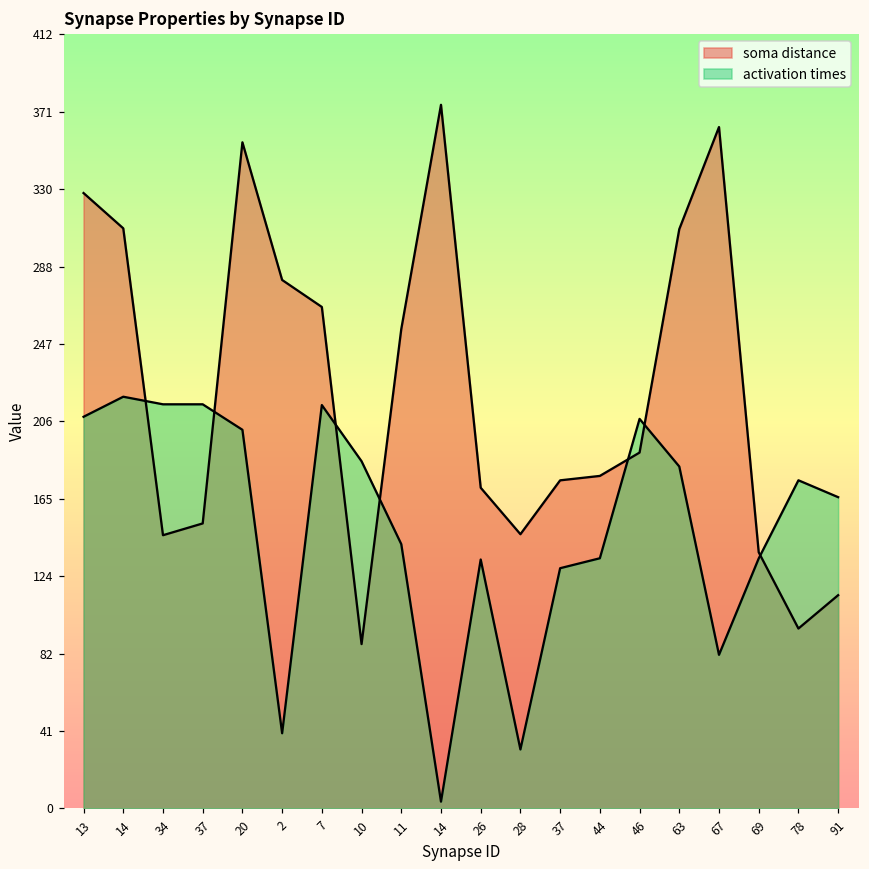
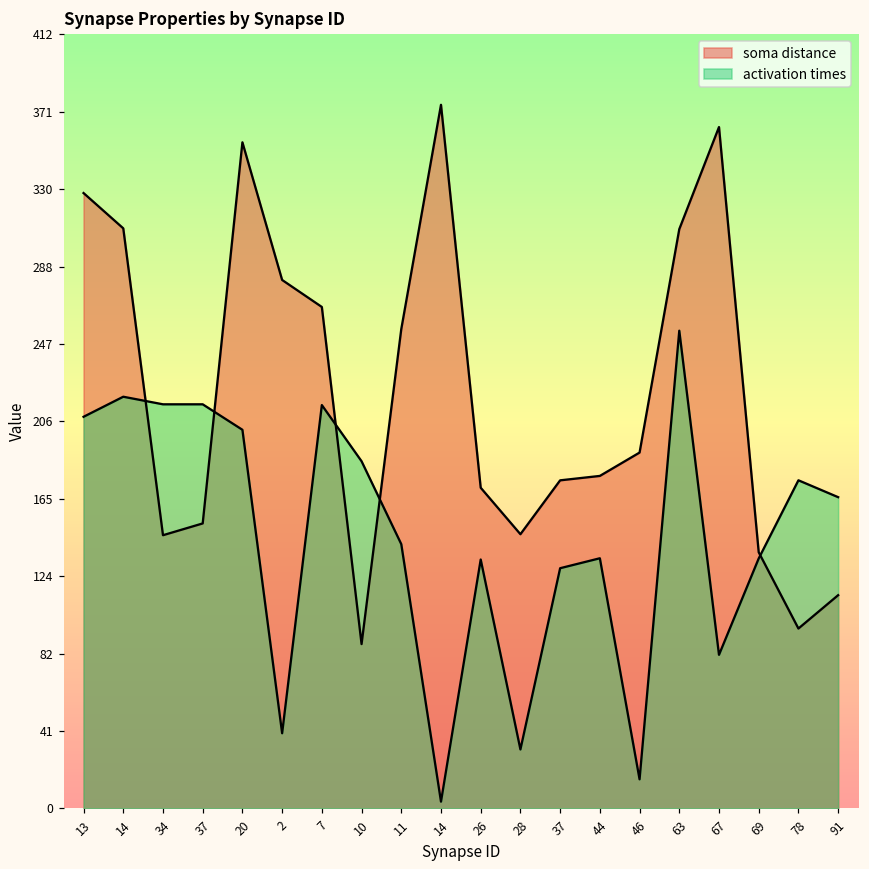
  {
    "soma distance": {
      "13": 328,
      "34": 145,
      "20": 355,
      "2": 281,
      "7": 267,
      "10": 87,
      "11": 255,
      "26": 171,
      "28": 146,
      "44": 177,
      "46": 189,
      "63": 308,
      "67": 363,
      "69": 136,
      "78": 96,
      "91": 113
    },
    "activation times": {
      "13": 208,
      "34": 215,
      "20": 202,
      "2": 40,
      "7": 215,
      "10": 185,
      "11": 141,
      "26": 132,
      "28": 31,
      "44": 133,
-     "46": 207,
-     "63": 182,
+     "46": 15,
+     "63": 254,
      "67": 82,
      "69": 133,
      "78": 175,
      "91": 166
    }
  }
